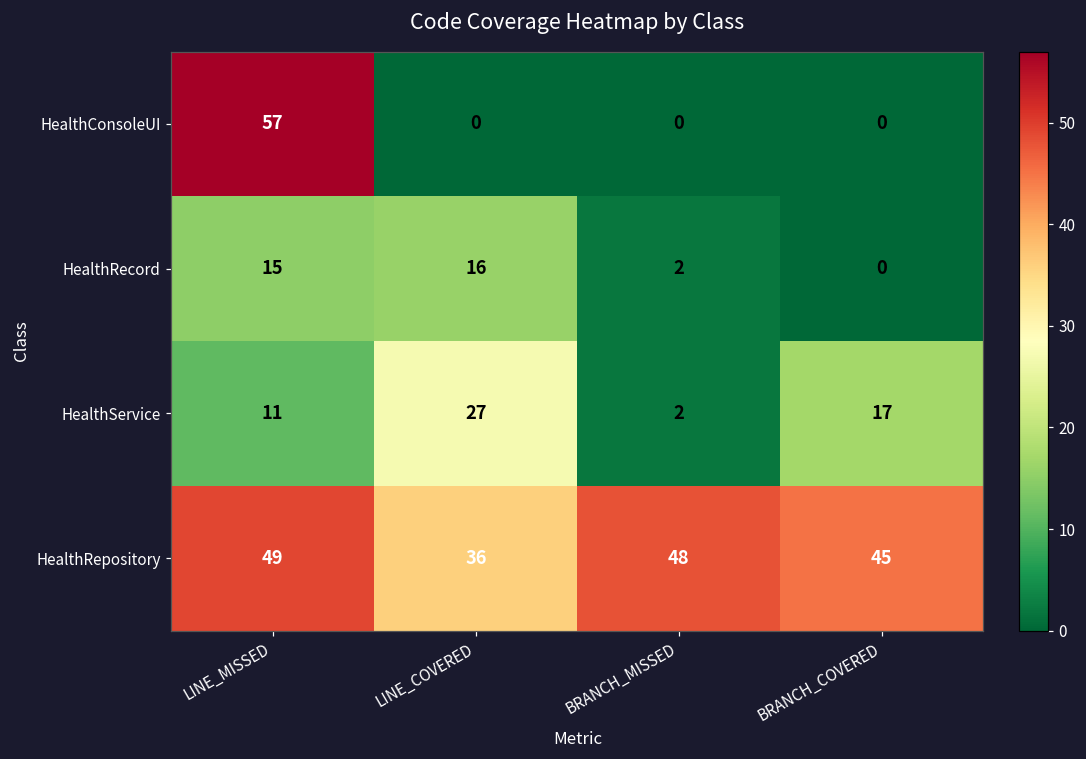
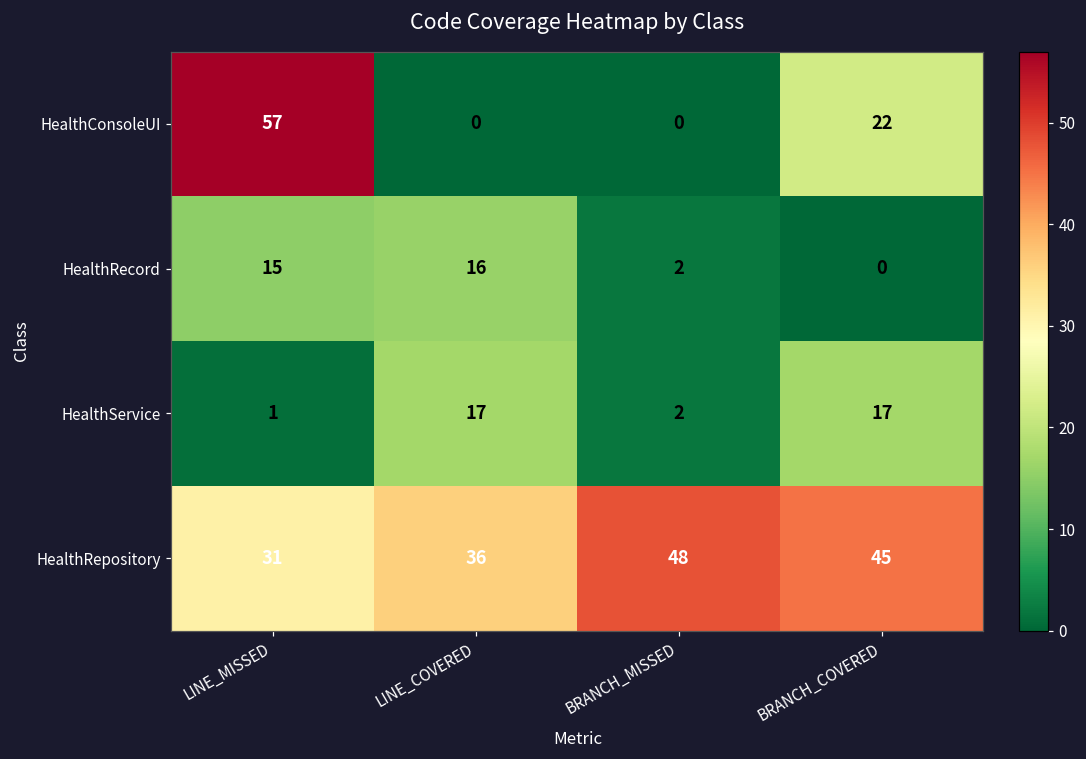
  {
    "HealthConsoleUI": {
      "LINE_MISSED": 57,
      "LINE_COVERED": 0,
      "BRANCH_MISSED": 0,
-     "BRANCH_COVERED": 0
+     "BRANCH_COVERED": 22
    },
    "HealthRecord": {
      "LINE_MISSED": 15,
      "LINE_COVERED": 16,
      "BRANCH_MISSED": 2,
      "BRANCH_COVERED": 0
    },
    "HealthService": {
-     "LINE_MISSED": 11,
-     "LINE_COVERED": 27,
+     "LINE_MISSED": 1,
+     "LINE_COVERED": 17,
      "BRANCH_MISSED": 2,
      "BRANCH_COVERED": 17
    },
    "HealthRepository": {
-     "LINE_MISSED": 49,
+     "LINE_MISSED": 31,
      "LINE_COVERED": 36,
      "BRANCH_MISSED": 48,
      "BRANCH_COVERED": 45
    }
  }
